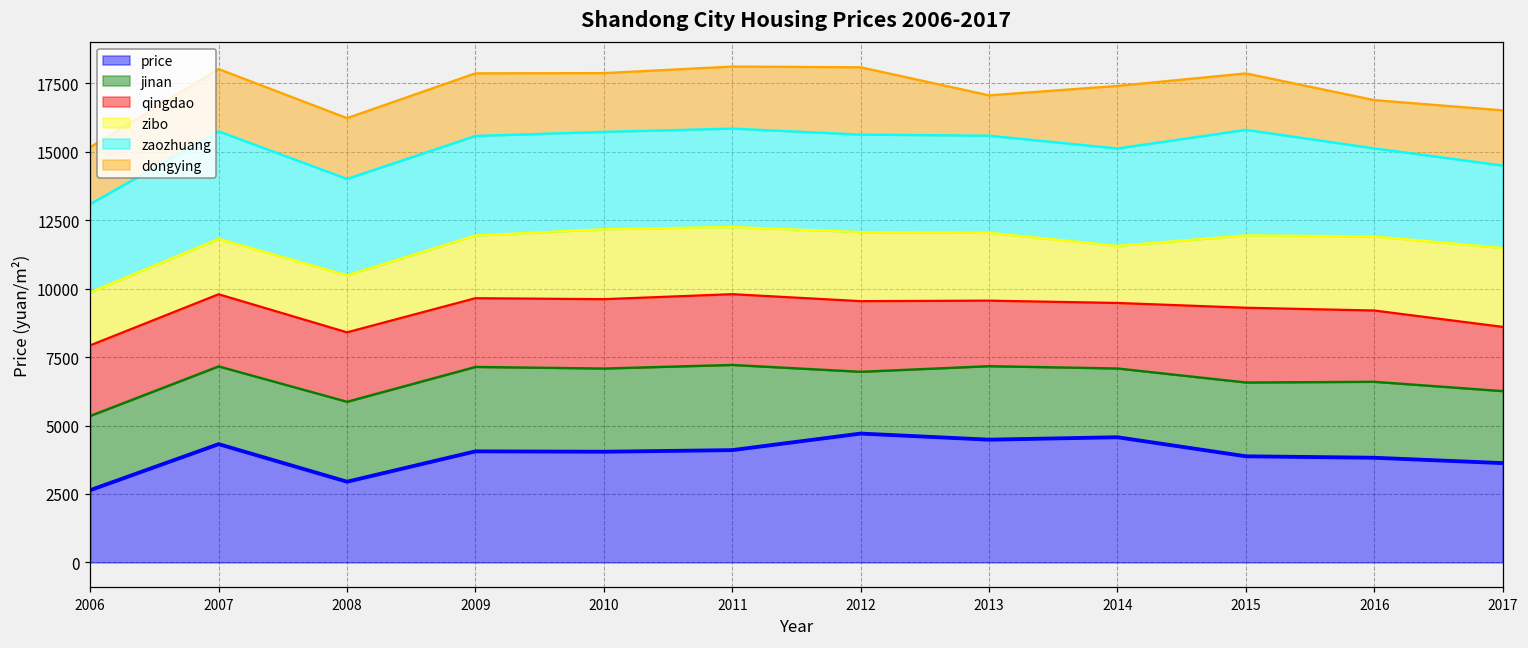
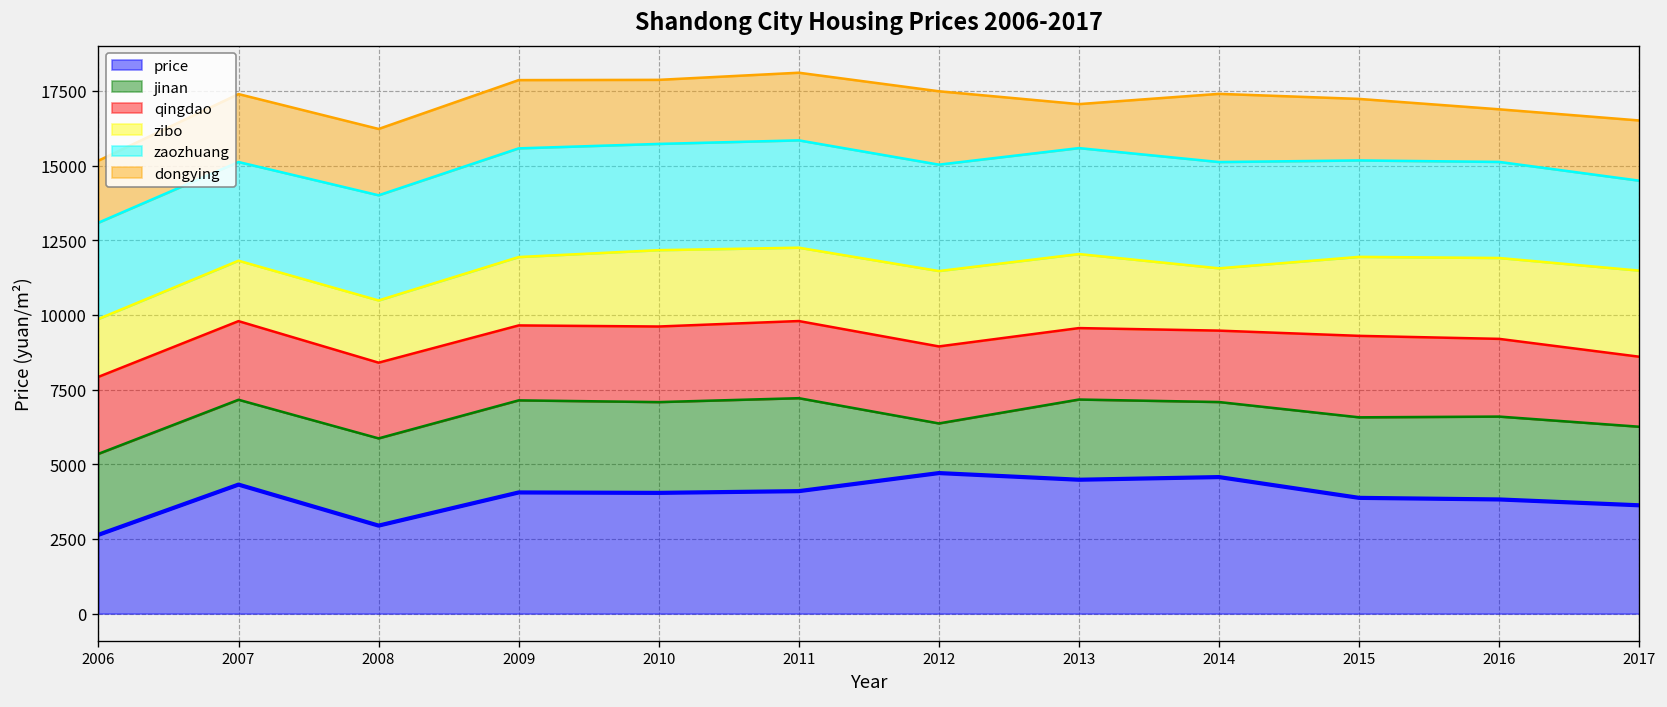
  {
    "price": {
      "2006": 2600,
      "2007": 4300,
      "2008": 2900,
      "2009": 4100,
      "2010": 4000,
      "2011": 4100,
      "2012": 4700,
      "2013": 4500,
      "2014": 4600,
      "2015": 3900,
      "2016": 3800,
      "2017": 3600
    },
    "jinan": {
      "2006": 2700,
      "2007": 2800,
      "2008": 2900,
      "2009": 3100,
      "2010": 3000,
      "2011": 3100,
-     "2012": 2300,
+     "2012": 1700,
      "2013": 2700,
      "2014": 2500,
      "2015": 2700,
      "2016": 2800,
      "2017": 2600
    },
    "qingdao": {
      "2006": 2600,
      "2007": 2600,
      "2008": 2500,
      "2009": 2500,
      "2010": 2500,
      "2011": 2600,
      "2012": 2600,
      "2013": 2400,
      "2014": 2400,
      "2015": 2700,
      "2016": 2600,
      "2017": 2300
    },
    "zibo": {
      "2006": 1900,
      "2007": 2000,
      "2008": 2100,
      "2009": 2300,
      "2010": 2600,
      "2011": 2500,
      "2012": 2500,
      "2013": 2500,
      "2014": 2100,
      "2015": 2600,
      "2016": 2700,
      "2017": 2900
    },
    "zaozhuang": {
      "2006": 3200,
-     "2007": 3900,
+     "2007": 3300,
      "2008": 3500,
      "2009": 3600,
      "2010": 3600,
      "2011": 3600,
      "2012": 3600,
      "2013": 3500,
      "2014": 3600,
-     "2015": 3900,
+     "2015": 3200,
      "2016": 3200,
      "2017": 3000
    },
    "dongying": {
      "2006": 2100,
      "2007": 2300,
      "2008": 2200,
      "2009": 2300,
      "2010": 2100,
      "2011": 2300,
      "2012": 2500,
      "2013": 1500,
      "2014": 2300,
      "2015": 2100,
      "2016": 1800,
      "2017": 2000
    }
  }
